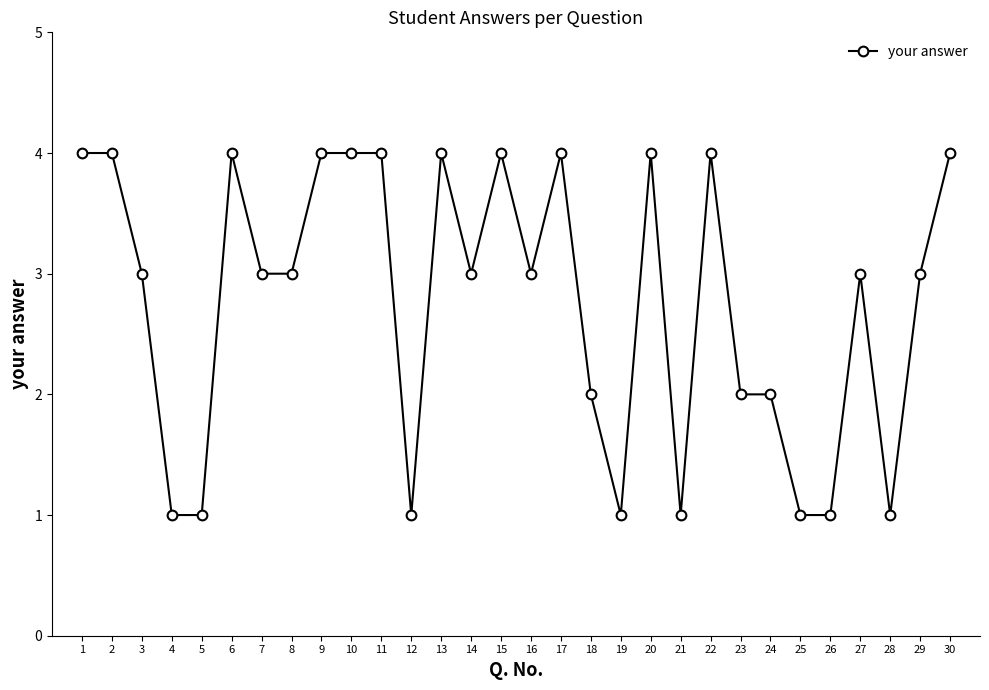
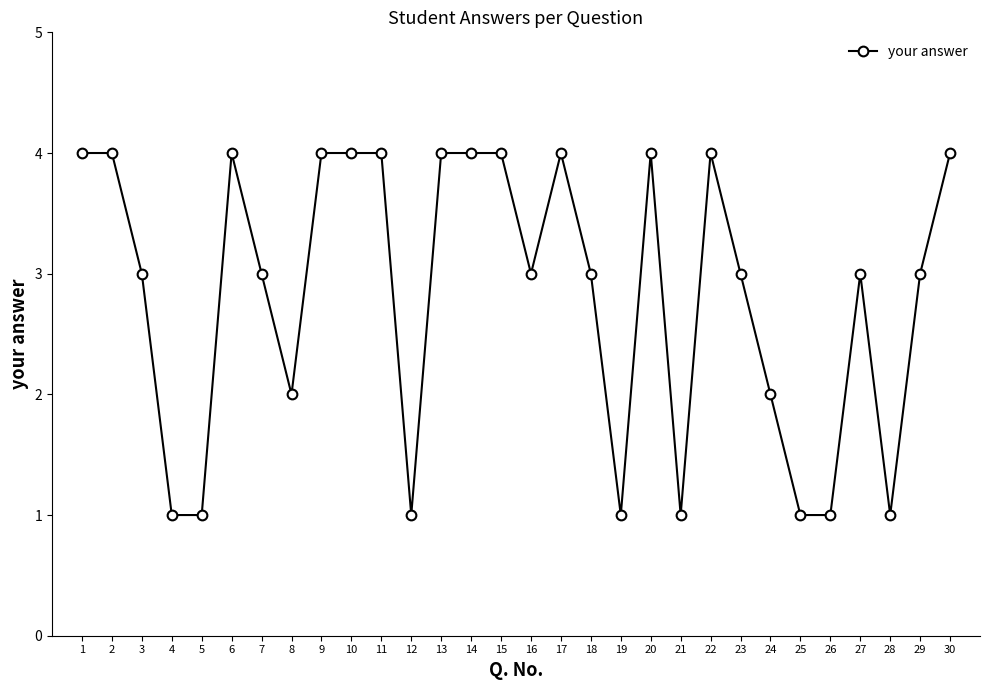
  {
    "1": 4,
    "2": 4,
    "3": 3,
    "4": 1,
    "5": 1,
    "6": 4,
    "7": 3,
-   "8": 3,
+   "8": 2,
    "9": 4,
    "10": 4,
    "11": 4,
    "12": 1,
    "13": 4,
-   "14": 3,
+   "14": 4,
    "15": 4,
    "16": 3,
    "17": 4,
-   "18": 2,
+   "18": 3,
    "19": 1,
    "20": 4,
    "21": 1,
    "22": 4,
-   "23": 2,
+   "23": 3,
    "24": 2,
    "25": 1,
    "26": 1,
    "27": 3,
    "28": 1,
    "29": 3,
    "30": 4
  }
